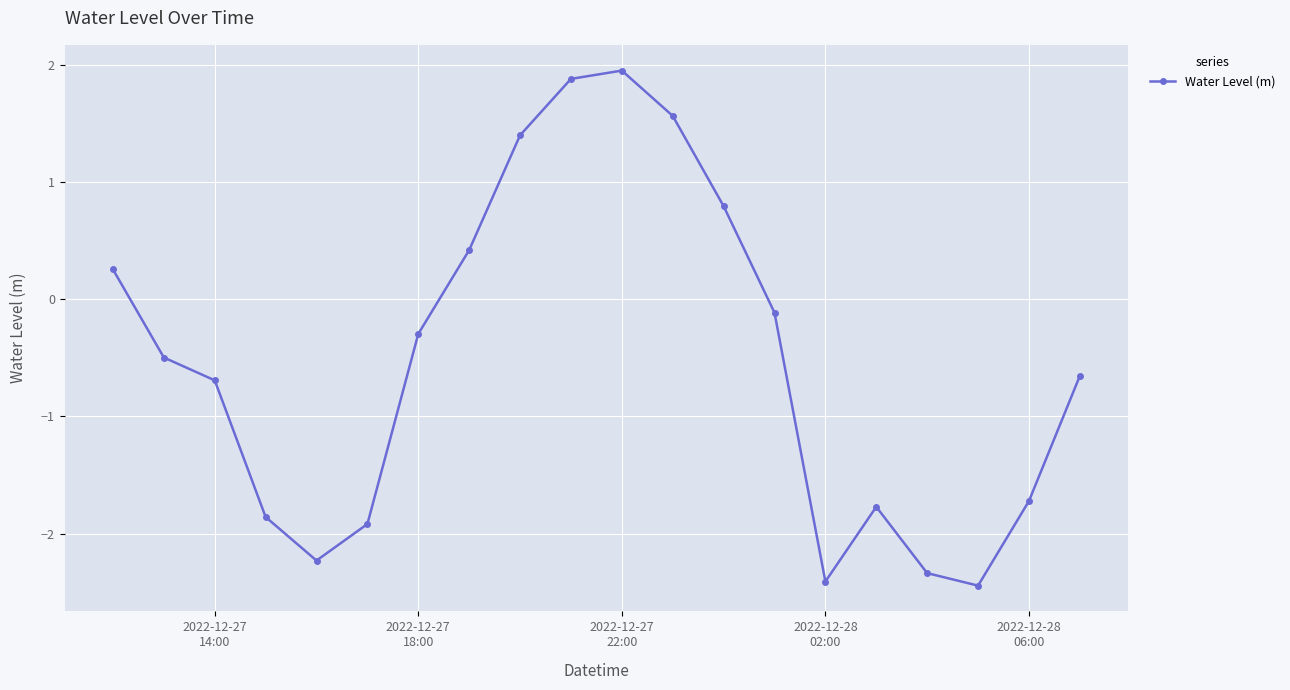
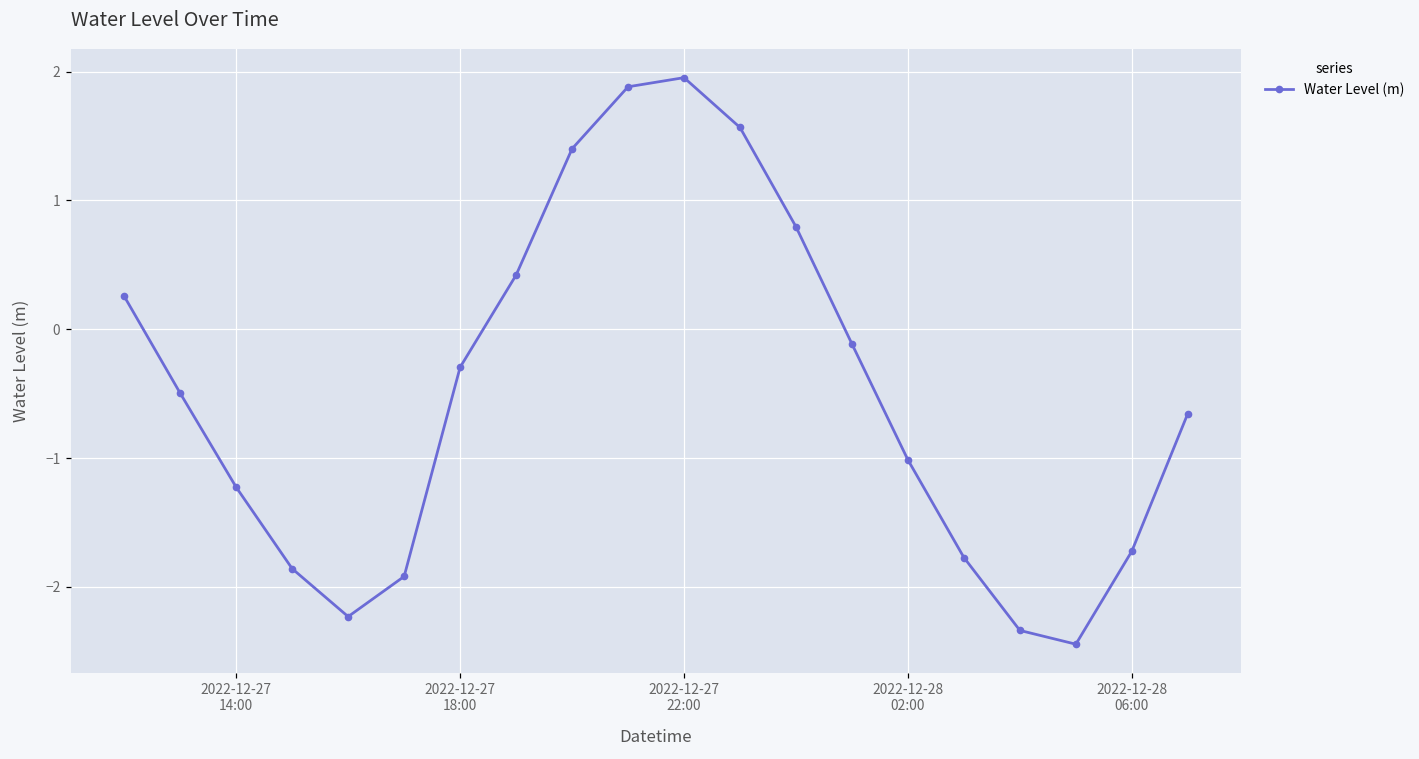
  {
-   "2022-12-27 14:00": -0.69,
+   "2022-12-27 14:00": -1.23,
    "2022-12-27 18:00": -0.30,
    "2022-12-27 22:00": 1.95,
-   "2022-12-28 02:00": -2.41,
+   "2022-12-28 02:00": -1.01,
    "2022-12-28 06:00": -1.72
  }
